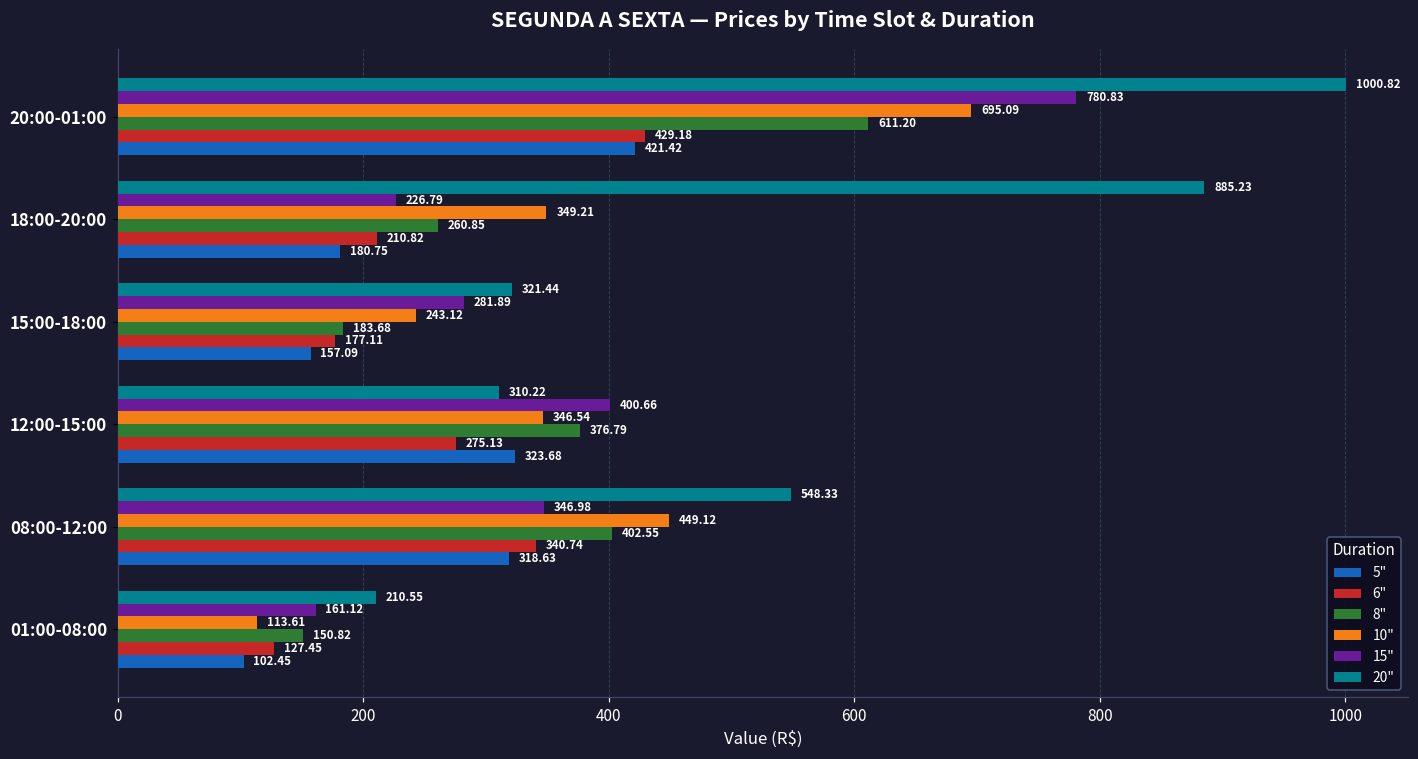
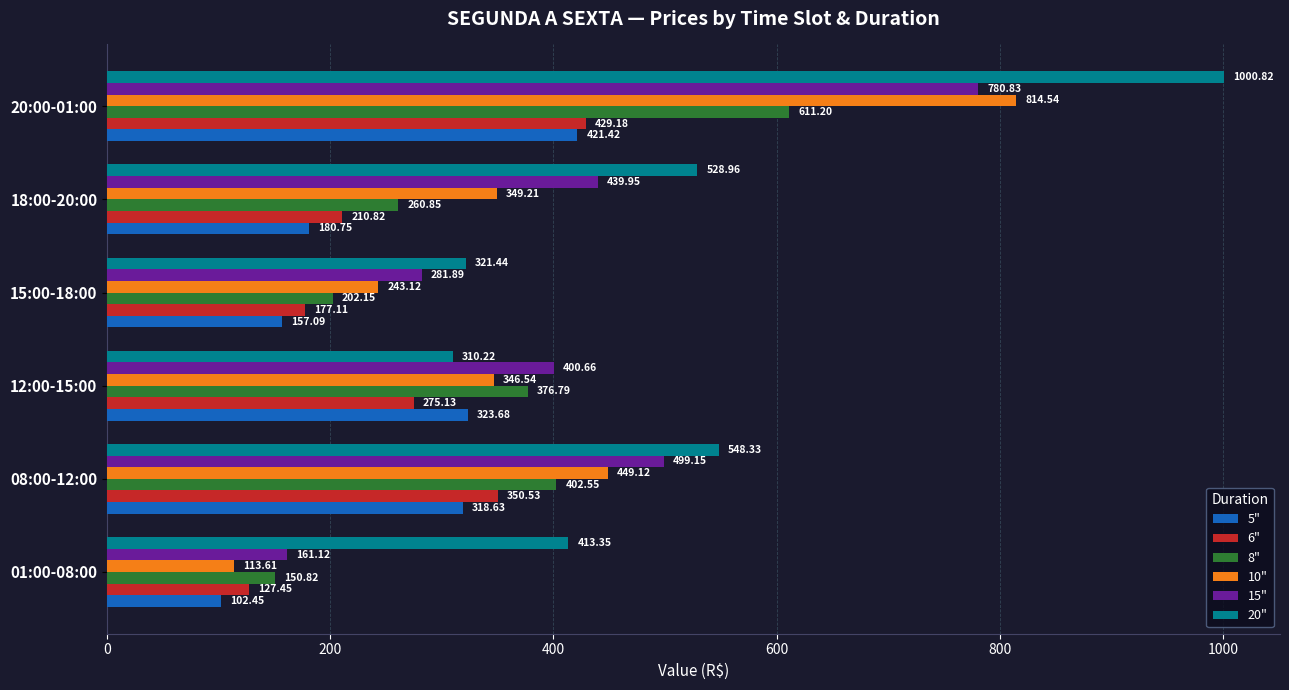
  {
    "5\"": {
      "20:00-01:00": 421.42,
      "18:00-20:00": 180.75,
      "15:00-18:00": 157.09,
      "12:00-15:00": 323.68,
      "08:00-12:00": 318.63,
      "01:00-08:00": 102.45
    },
    "6\"": {
      "20:00-01:00": 429.18,
      "18:00-20:00": 210.82,
      "15:00-18:00": 177.11,
      "12:00-15:00": 275.13,
-     "08:00-12:00": 340.74,
+     "08:00-12:00": 350.53,
      "01:00-08:00": 127.45
    },
    "8\"": {
      "20:00-01:00": 611.20,
      "18:00-20:00": 260.85,
-     "15:00-18:00": 183.68,
+     "15:00-18:00": 202.15,
      "12:00-15:00": 376.79,
      "08:00-12:00": 402.55,
      "01:00-08:00": 150.82
    },
    "10\"": {
-     "20:00-01:00": 695.09,
+     "20:00-01:00": 814.54,
      "18:00-20:00": 349.21,
      "15:00-18:00": 243.12,
      "12:00-15:00": 346.54,
      "08:00-12:00": 449.12,
      "01:00-08:00": 113.61
    },
    "15\"": {
      "20:00-01:00": 780.83,
-     "18:00-20:00": 226.79,
+     "18:00-20:00": 439.95,
      "15:00-18:00": 281.89,
      "12:00-15:00": 400.66,
-     "08:00-12:00": 346.98,
+     "08:00-12:00": 499.15,
      "01:00-08:00": 161.12
    },
    "20\"": {
      "20:00-01:00": 1000.82,
-     "18:00-20:00": 885.23,
+     "18:00-20:00": 528.96,
      "15:00-18:00": 321.44,
      "12:00-15:00": 310.22,
      "08:00-12:00": 548.33,
-     "01:00-08:00": 210.55
+     "01:00-08:00": 413.35
    }
  }
